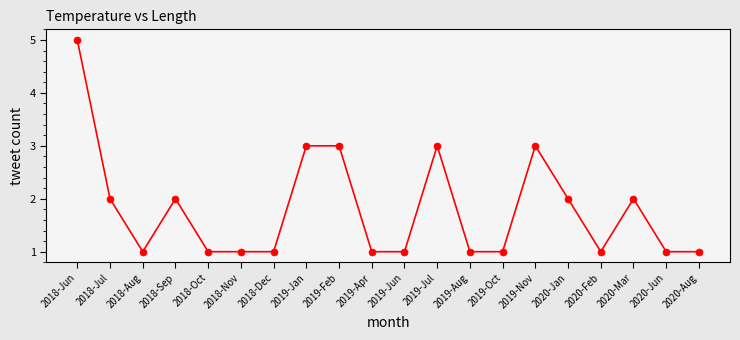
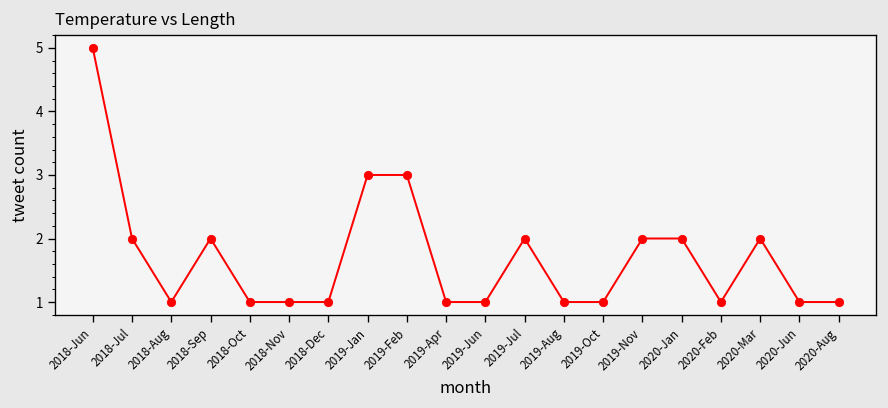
  {
    "2018-Jun": 5,
    "2018-Jul": 2,
    "2018-Aug": 1,
    "2018-Sep": 2,
    "2018-Oct": 1,
    "2018-Nov": 1,
    "2018-Dec": 1,
    "2019-Jan": 3,
    "2019-Feb": 3,
    "2019-Apr": 1,
    "2019-Jun": 1,
-   "2019-Jul": 3,
+   "2019-Jul": 2,
    "2019-Aug": 1,
    "2019-Oct": 1,
-   "2019-Nov": 3,
+   "2019-Nov": 2,
    "2020-Jan": 2,
    "2020-Feb": 1,
    "2020-Mar": 2,
    "2020-Jun": 1,
    "2020-Aug": 1
  }
